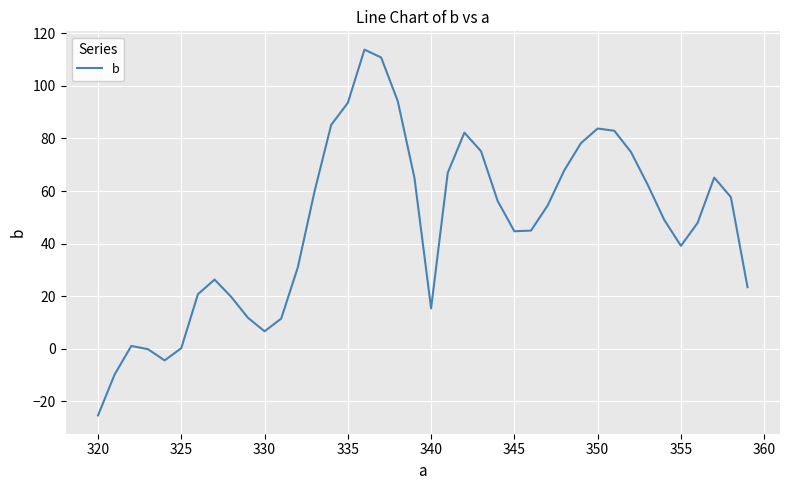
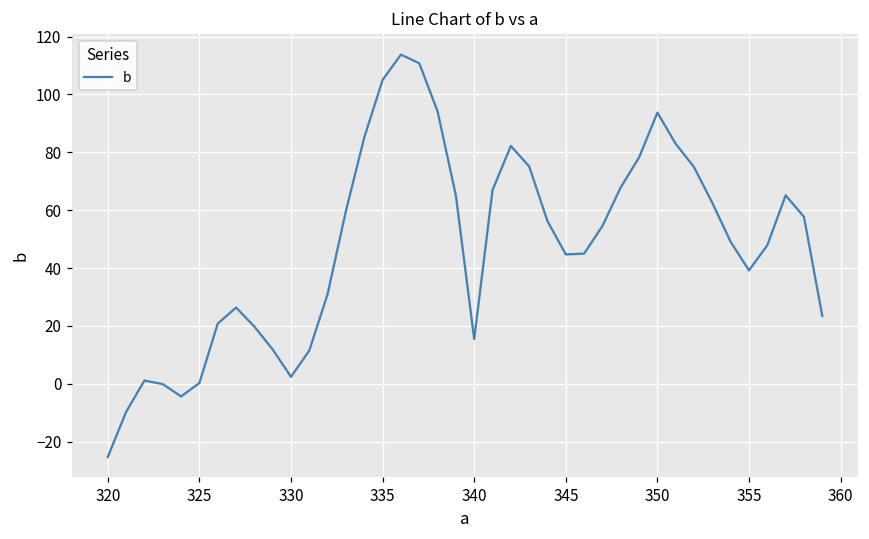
  {
    "320": -25,
    "325": 0,
-   "330": 7,
-   "335": 94,
+   "330": 2,
+   "335": 105,
    "340": 15,
    "345": 45,
-   "350": 84,
+   "350": 94,
    "355": 39
  }
